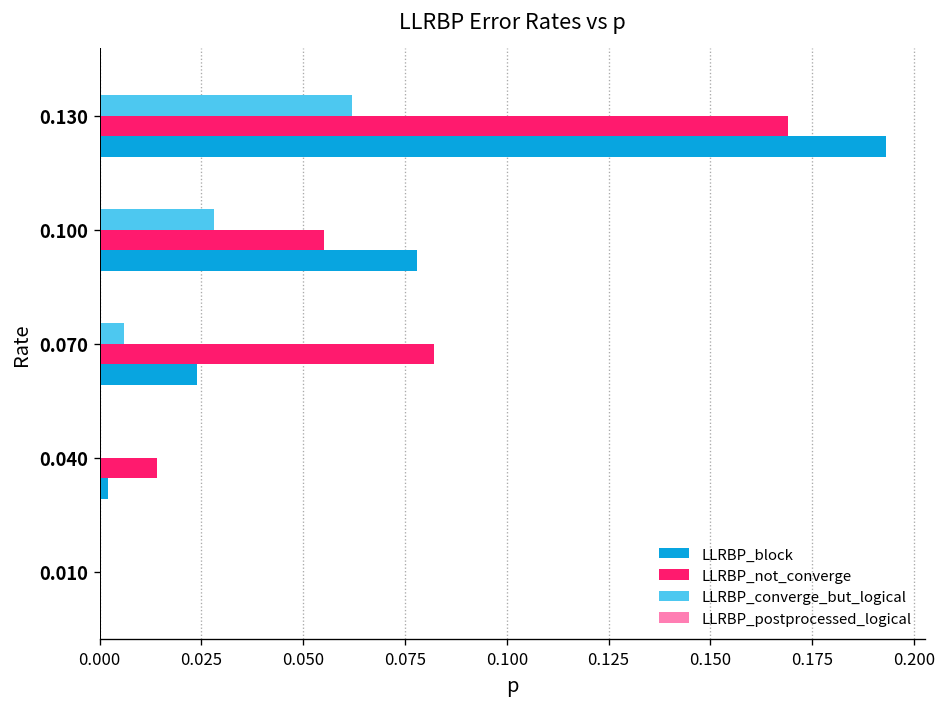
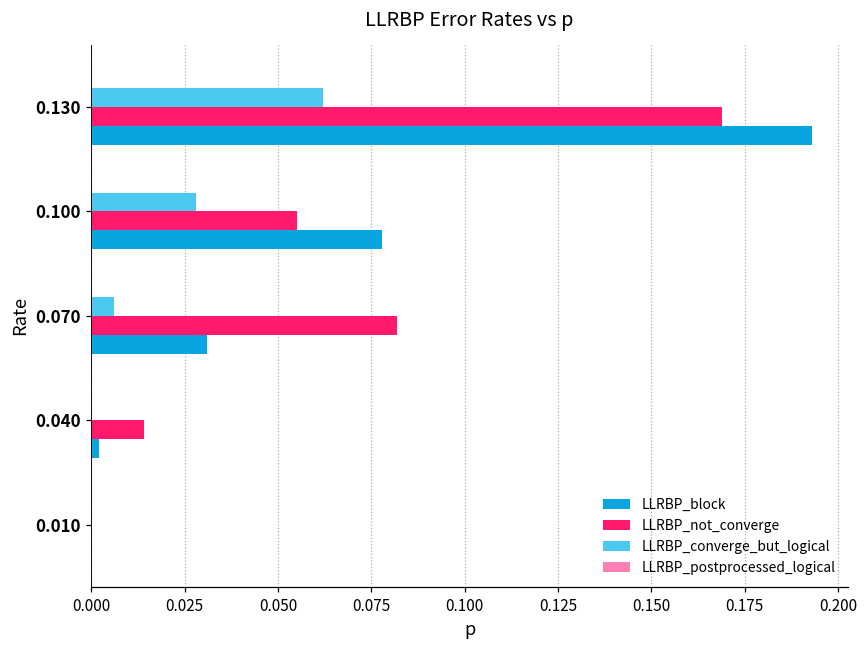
  {
    "LLRBP_block": {
      "0.130": 0.193,
      "0.100": 0.078,
-     "0.070": 0.024,
+     "0.070": 0.031,
      "0.040": 0.002,
      "0.010": 0.000
    },
    "LLRBP_not_converge": {
      "0.130": 0.169,
      "0.100": 0.055,
      "0.070": 0.082,
      "0.040": 0.014,
      "0.010": 0.000
    },
    "LLRBP_converge_but_logical": {
      "0.130": 0.062,
      "0.100": 0.028,
      "0.070": 0.006,
      "0.040": 0.000,
      "0.010": 0.000
    },
    "LLRBP_postprocessed_logical": {
      "0.130": 0.000,
      "0.100": 0.000,
      "0.070": 0.000,
      "0.040": 0.000,
      "0.010": 0.000
    }
  }
